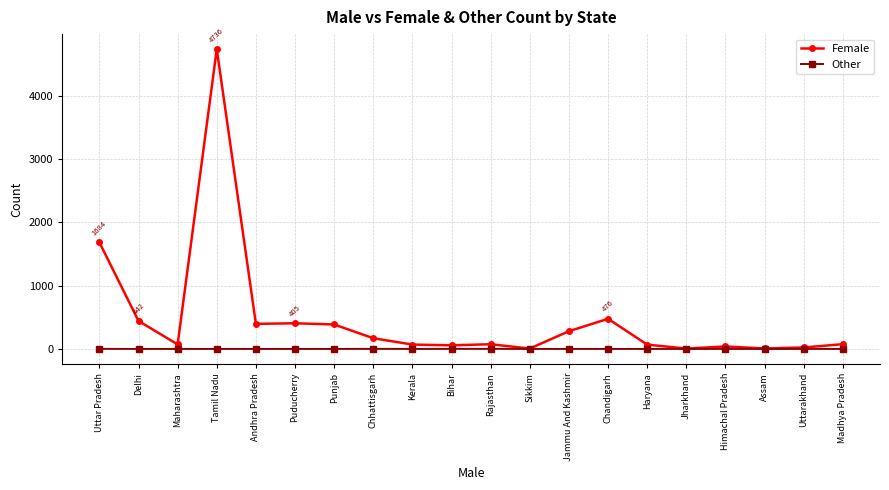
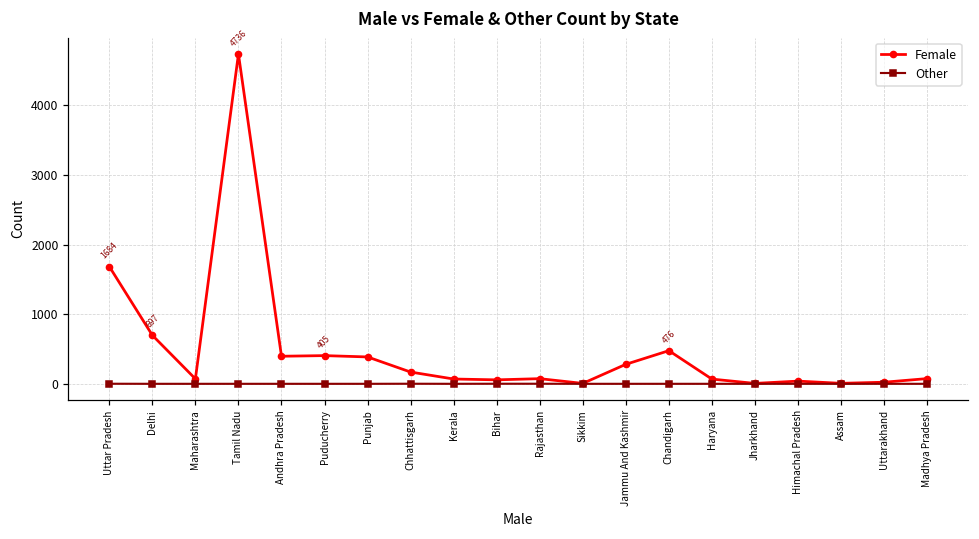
  {
    "Female": {
      "Uttar Pradesh": 1684,
-     "Delhi": 442,
+     "Delhi": 697,
      "Tamil Nadu": 4736,
      "Puducherry": 405,
      "Chandigarh": 476
    },
    "Other": {
      "Uttar Pradesh": 0,
      "Delhi": 0,
      "Maharashtra": 0,
      "Tamil Nadu": 0,
      "Andhra Pradesh": 0,
      "Puducherry": 0,
      "Punjab": 0,
      "Chhattisgarh": 0,
      "Kerala": 0,
      "Bihar": 0,
      "Rajasthan": 0,
      "Jammu And Kashmir": 0,
      "Chandigarh": 0,
      "Haryana": 0,
      "Madhya Pradesh": 0
    }
  }
